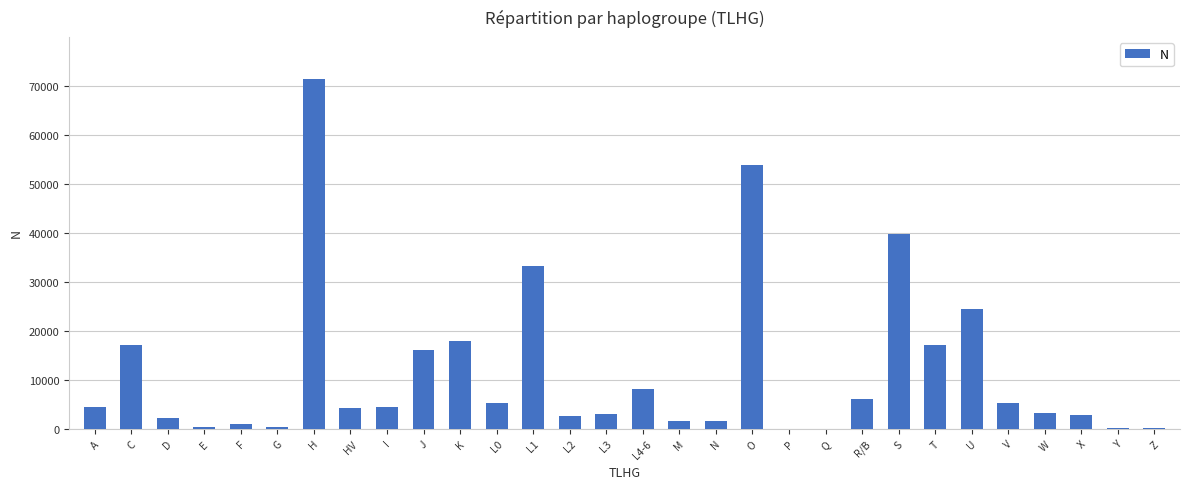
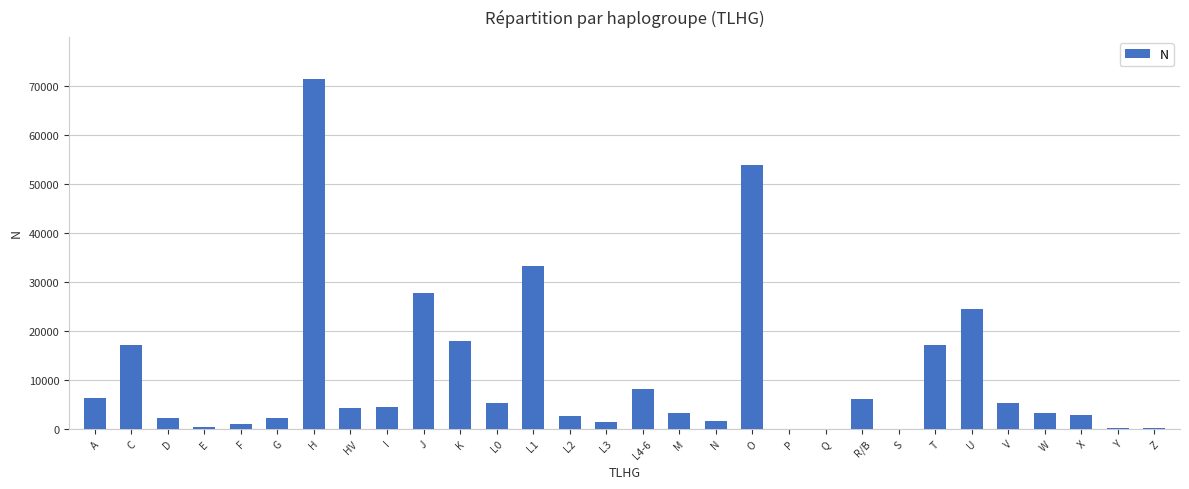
  {
-   "A": 4000,
+   "A": 6000,
    "C": 17000,
    "D": 2000,
    "F": 1000,
-   "G": 0,
+   "G": 2000,
    "H": 71000,
    "HV": 4000,
    "I": 4000,
-   "J": 16000,
+   "J": 28000,
    "K": 18000,
    "L0": 5000,
    "L1": 33000,
    "L2": 3000,
-   "L3": 3000,
+   "L3": 1000,
    "L4-6": 8000,
-   "M": 2000,
+   "M": 3000,
    "N": 2000,
    "O": 54000,
    "R/B": 6000,
-   "S": 40000,
+   "S": 0,
    "T": 17000,
    "U": 25000,
    "V": 5000,
    "W": 3000,
    "X": 3000
  }
